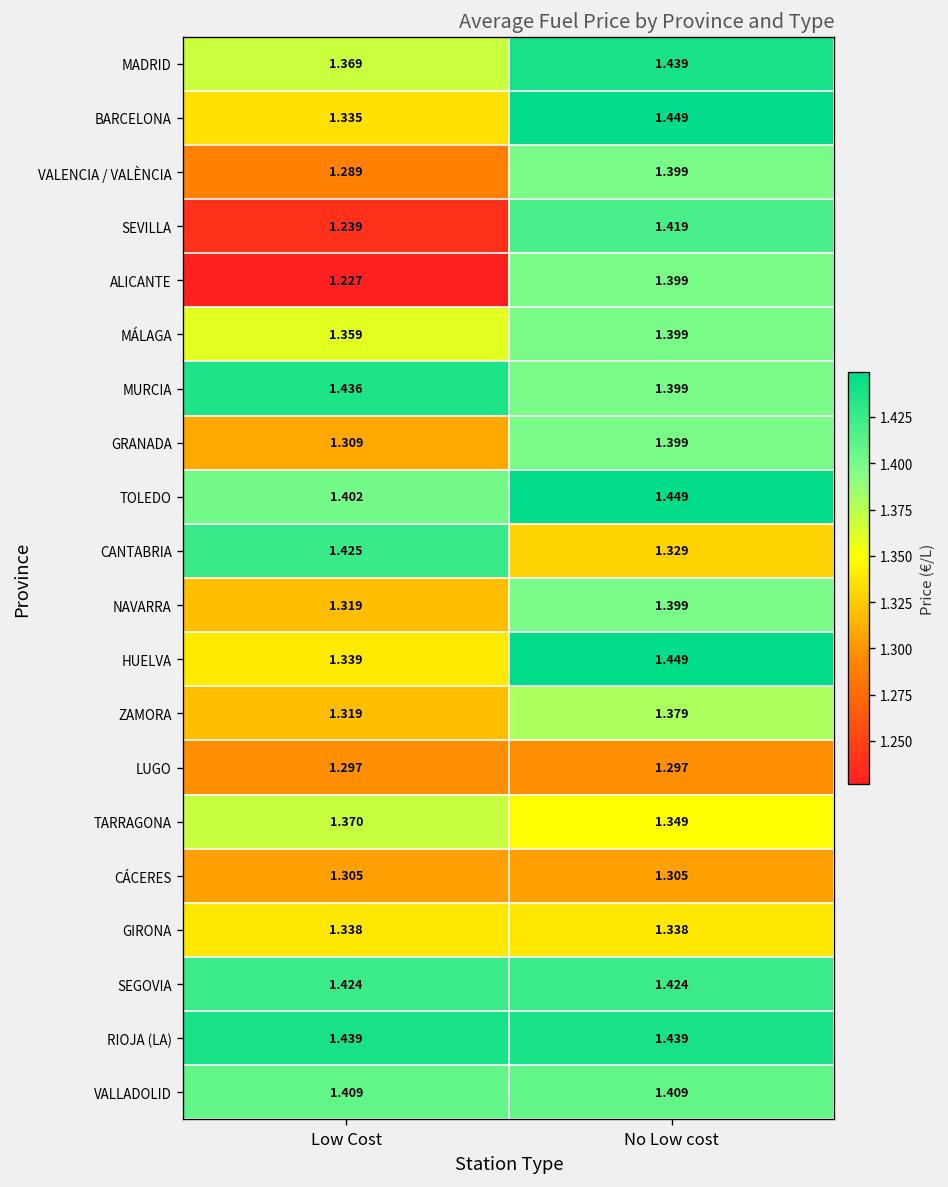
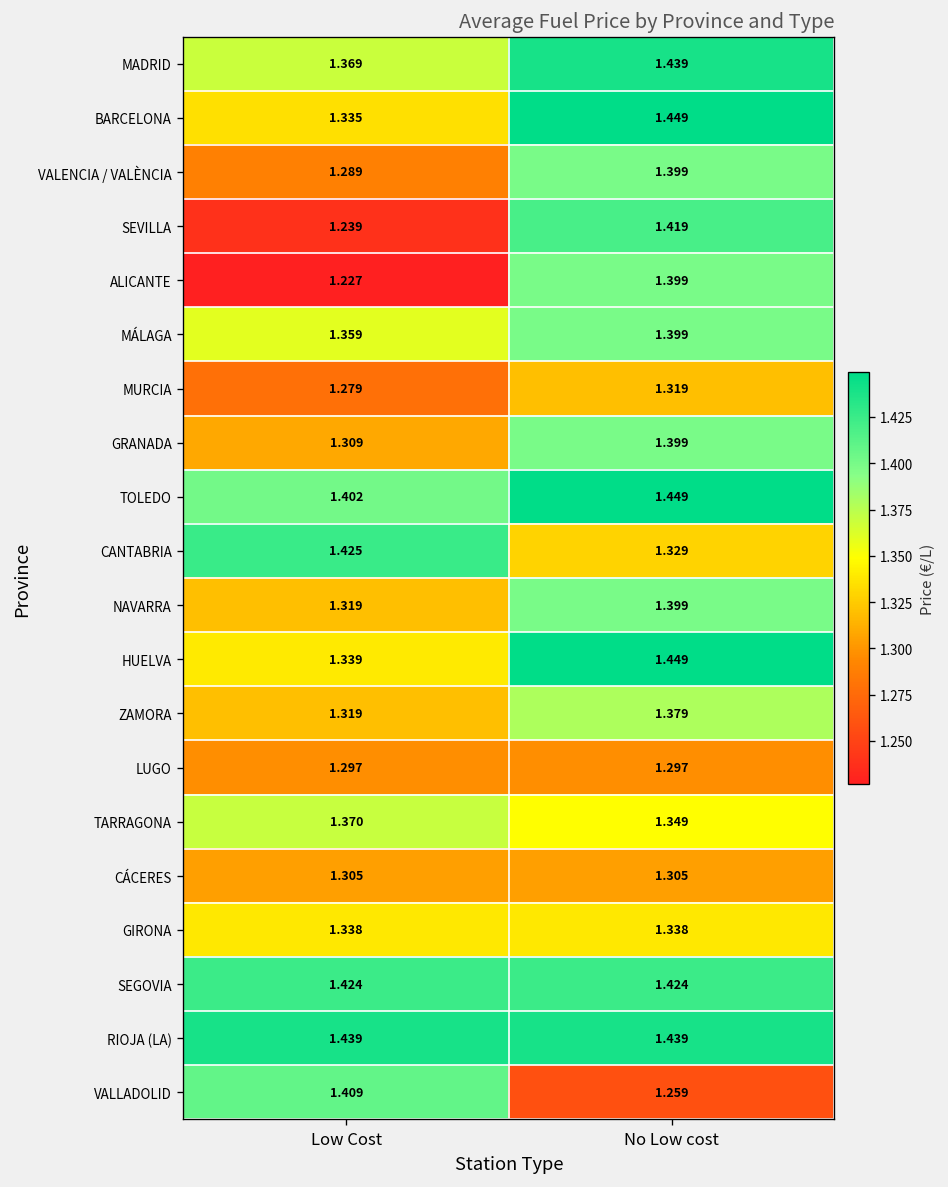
  {
    "MADRID": {
      "Low Cost": 1.369,
      "No Low cost": 1.439
    },
    "BARCELONA": {
      "Low Cost": 1.335,
      "No Low cost": 1.449
    },
    "VALENCIA / VALÈNCIA": {
      "Low Cost": 1.289,
      "No Low cost": 1.399
    },
    "SEVILLA": {
      "Low Cost": 1.239,
      "No Low cost": 1.419
    },
    "ALICANTE": {
      "Low Cost": 1.227,
      "No Low cost": 1.399
    },
    "MÁLAGA": {
      "Low Cost": 1.359,
      "No Low cost": 1.399
    },
    "MURCIA": {
-     "Low Cost": 1.436,
-     "No Low cost": 1.399
+     "Low Cost": 1.279,
+     "No Low cost": 1.319
    },
    "GRANADA": {
      "Low Cost": 1.309,
      "No Low cost": 1.399
    },
    "TOLEDO": {
      "Low Cost": 1.402,
      "No Low cost": 1.449
    },
    "CANTABRIA": {
      "Low Cost": 1.425,
      "No Low cost": 1.329
    },
    "NAVARRA": {
      "Low Cost": 1.319,
      "No Low cost": 1.399
    },
    "HUELVA": {
      "Low Cost": 1.339,
      "No Low cost": 1.449
    },
    "ZAMORA": {
      "Low Cost": 1.319,
      "No Low cost": 1.379
    },
    "LUGO": {
      "Low Cost": 1.297,
      "No Low cost": 1.297
    },
    "TARRAGONA": {
      "Low Cost": 1.370,
      "No Low cost": 1.349
    },
    "CÁCERES": {
      "Low Cost": 1.305,
      "No Low cost": 1.305
    },
    "GIRONA": {
      "Low Cost": 1.338,
      "No Low cost": 1.338
    },
    "SEGOVIA": {
      "Low Cost": 1.424,
      "No Low cost": 1.424
    },
    "RIOJA (LA)": {
      "Low Cost": 1.439,
      "No Low cost": 1.439
    },
    "VALLADOLID": {
      "Low Cost": 1.409,
-     "No Low cost": 1.409
+     "No Low cost": 1.259
    }
  }
